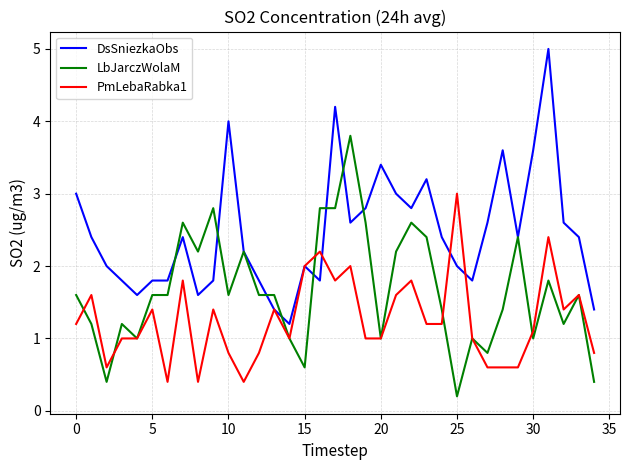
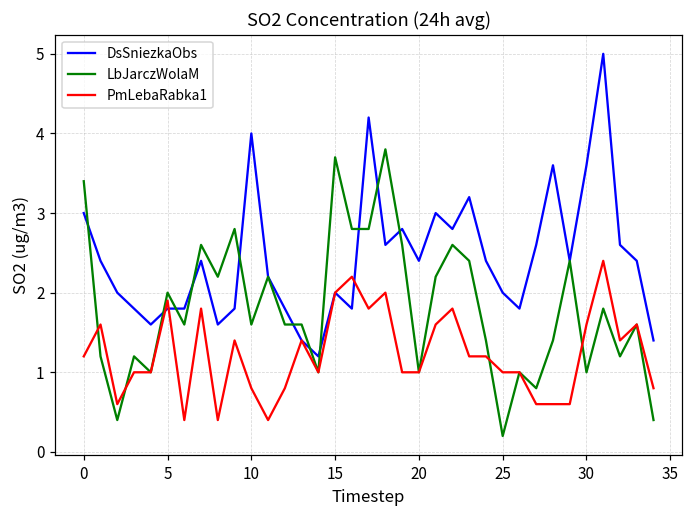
  {
    "DsSniezkaObs": {
      "0": 3.0,
      "5": 1.8,
      "10": 4.0,
-     "20": 3.4,
+     "20": 2.4,
      "25": 2.0,
      "30": 3.6
    },
    "LbJarczWolaM": {
-     "0": 1.6,
-     "5": 1.6,
+     "0": 3.4,
+     "5": 2.0,
      "10": 1.6,
-     "15": 0.6,
+     "15": 3.7,
      "25": 0.2,
      "30": 1.0
    },
    "PmLebaRabka1": {
      "0": 1.2,
-     "5": 1.4,
+     "5": 1.9,
      "10": 0.8,
-     "25": 3,
-     "30": 1.1
+     "25": 1,
+     "30": 1.6
    }
  }
